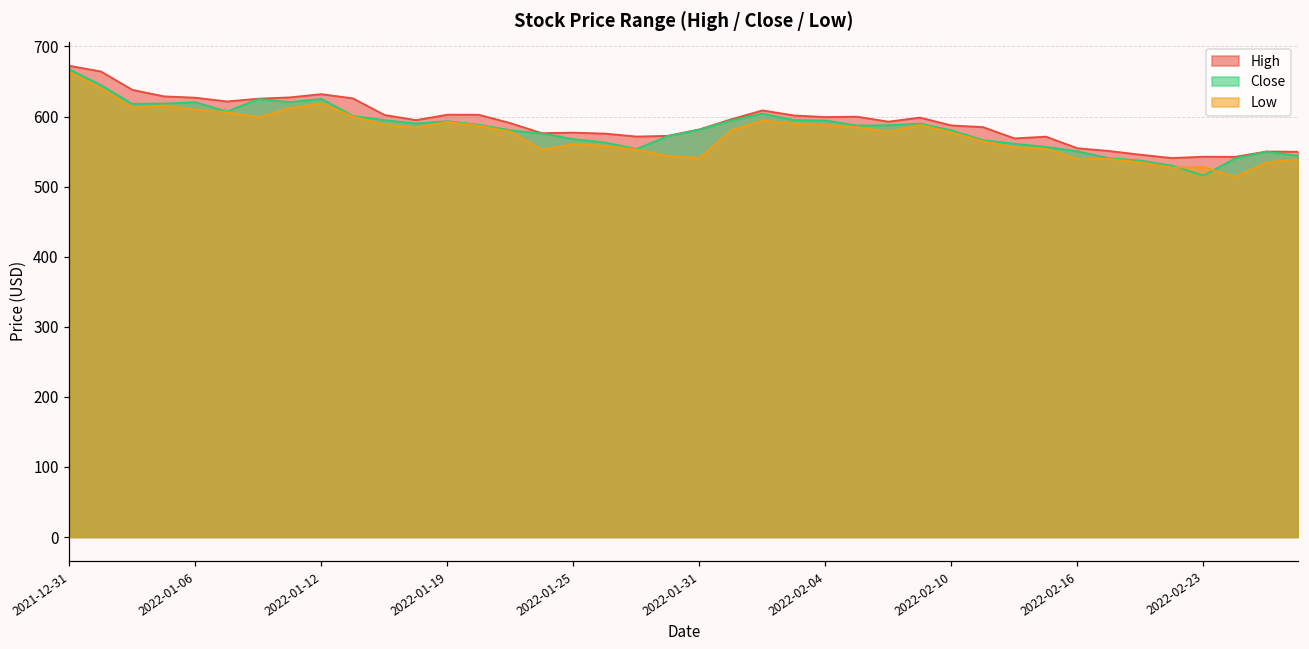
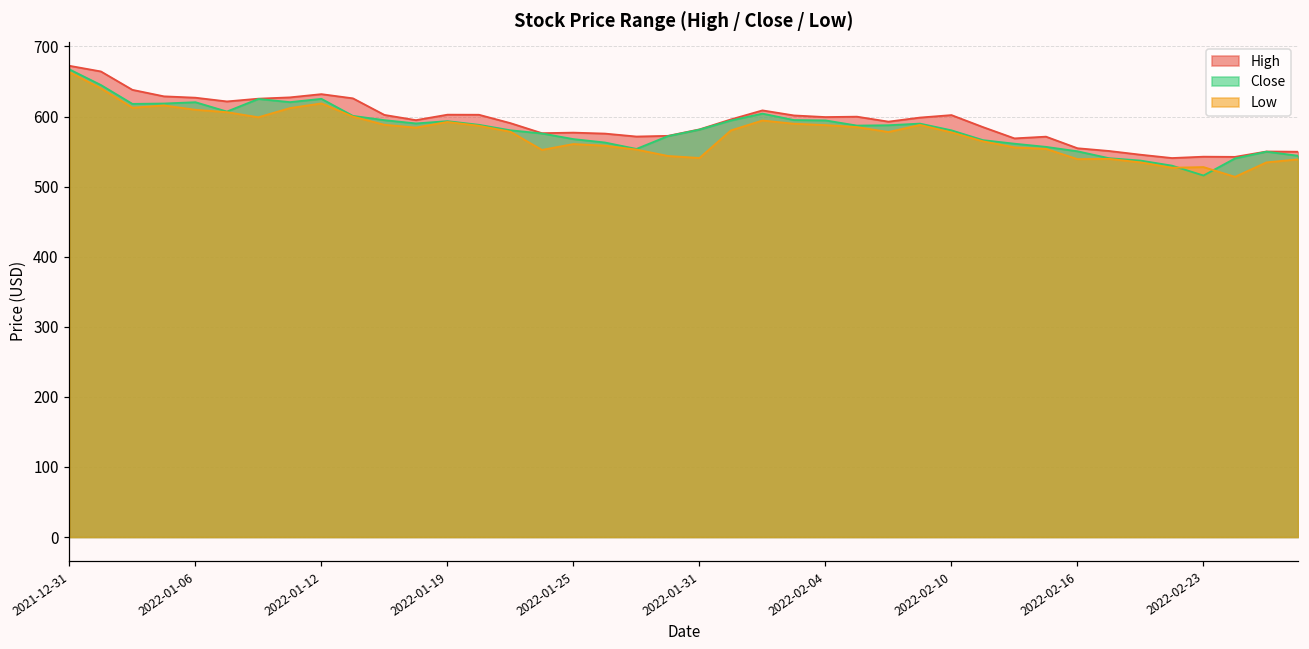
  {
    "High": {
      "2021-12-31": 670,
      "2022-01-06": 630,
      "2022-01-12": 630,
      "2022-01-19": 600,
      "2022-01-25": 580,
      "2022-02-04": 600,
-     "2022-02-10": 590,
+     "2022-02-10": 600,
      "2022-02-16": 550,
      "2022-02-23": 540
    },
    "Close": {
      "2022-01-06": 620,
      "2022-01-12": 630,
      "2022-01-25": 570,
      "2022-02-04": 590,
      "2022-02-16": 550,
      "2022-02-23": 520
    },
    "Low": {
      "2022-01-06": 610,
      "2022-01-12": 620,
      "2022-01-25": 560,
      "2022-01-31": 540,
      "2022-02-04": 590,
      "2022-02-16": 540,
      "2022-02-23": 530
    }
  }
